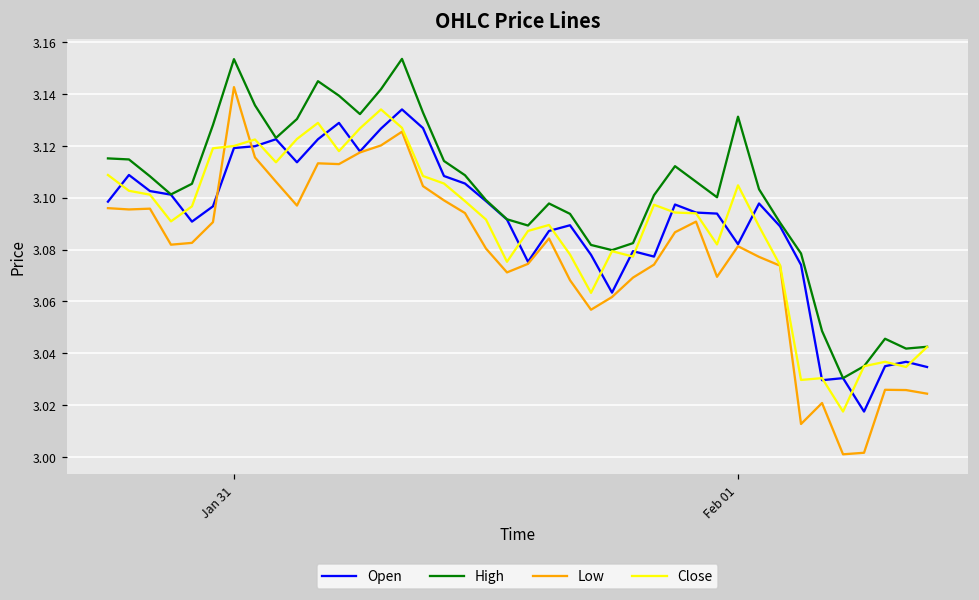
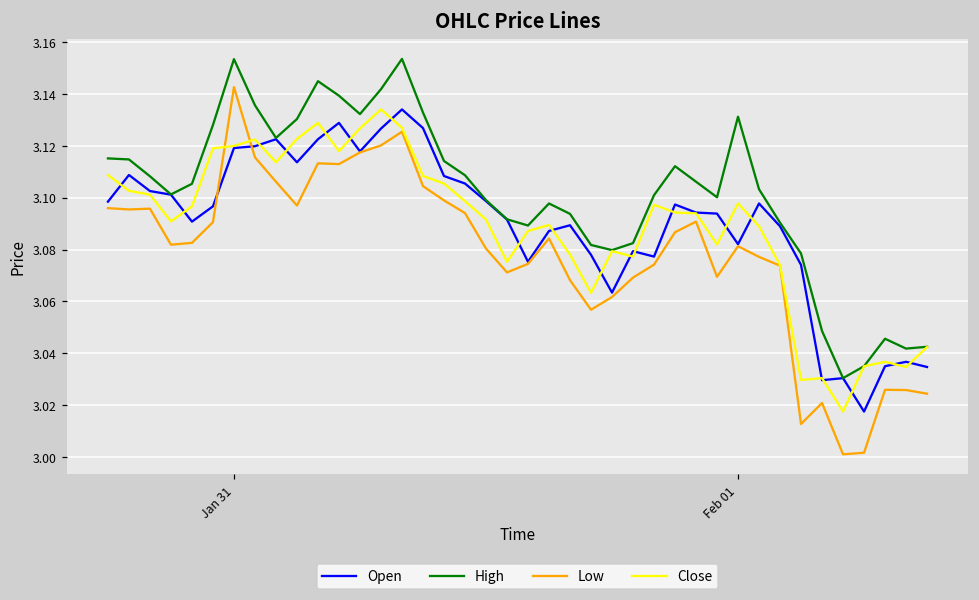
  {
    "High": {
      "Jan 31": 3.154,
      "Feb 01": 3.131
    },
    "Low": {
      "Jan 31": 3.143
    },
    "Close": {
-     "Feb 01": 3.105
+     "Feb 01": 3.098
    }
  }
